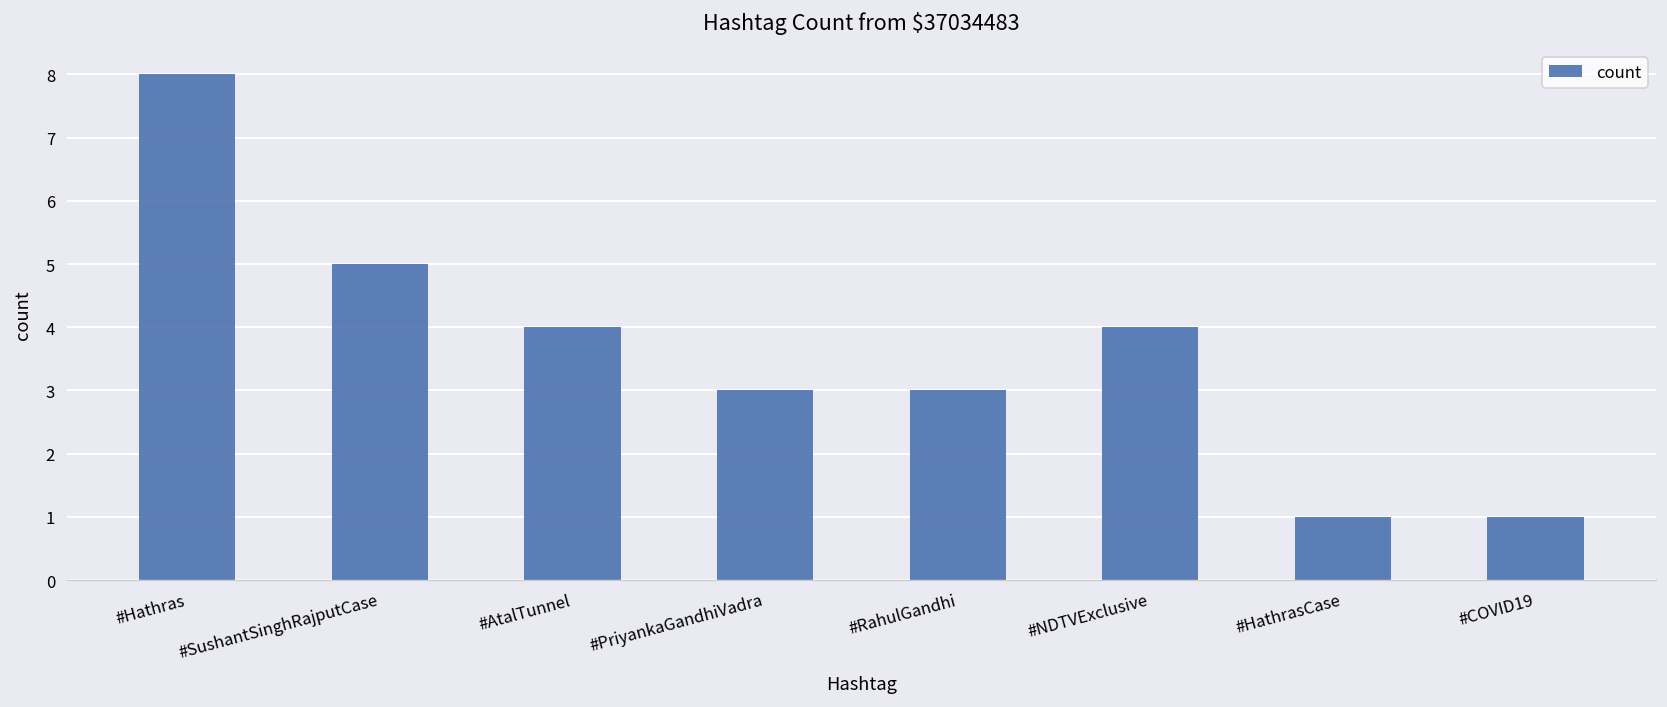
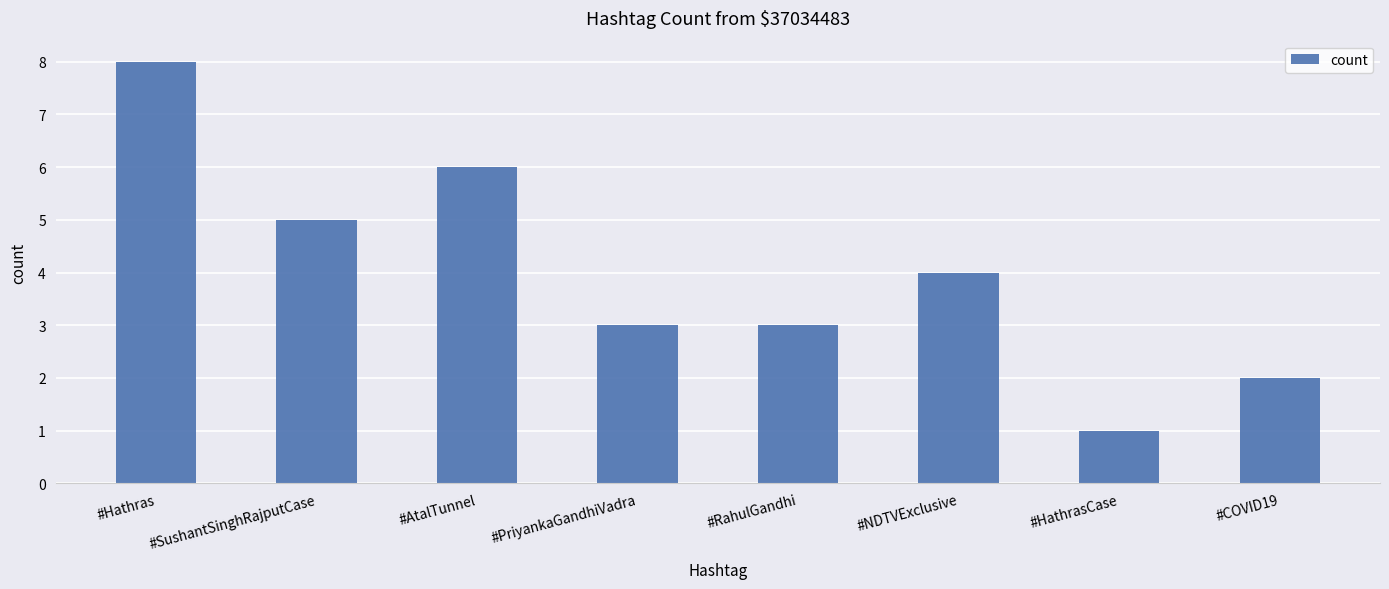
  {
    "#Hathras": 8,
    "#SushantSinghRajputCase": 5,
-   "#AtalTunnel": 4,
+   "#AtalTunnel": 6,
    "#PriyankaGandhiVadra": 3,
    "#RahulGandhi": 3,
    "#NDTVExclusive": 4,
    "#HathrasCase": 1,
-   "#COVID19": 1
+   "#COVID19": 2
  }
